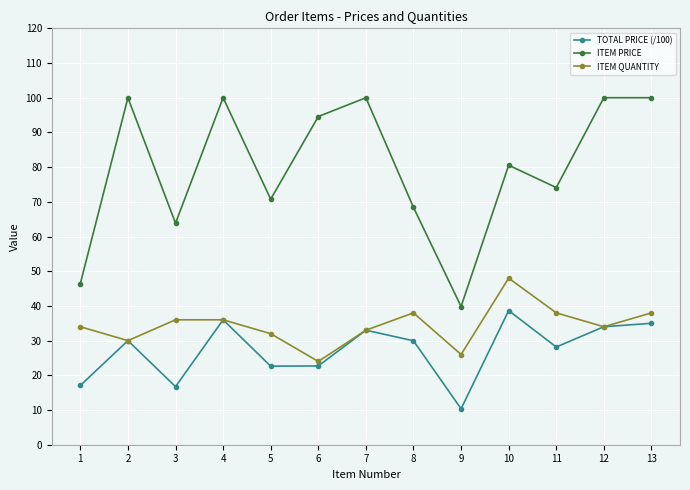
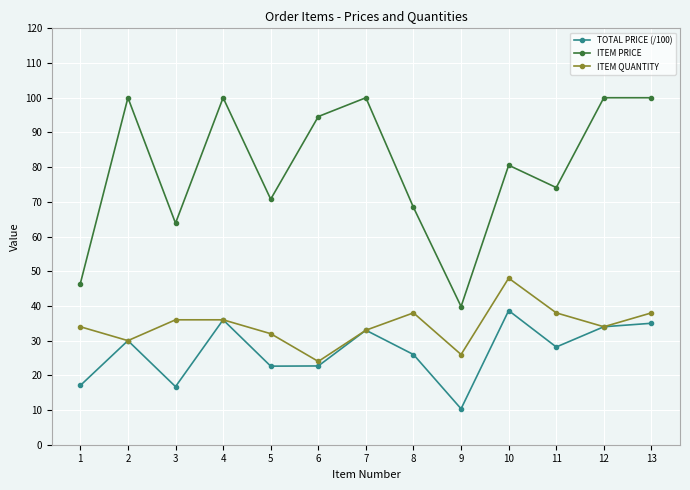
  {
    "TOTAL PRICE (/100)": {
      "1": 17,
      "3": 17,
      "5": 23,
      "6": 23,
-     "8": 30,
+     "8": 26,
      "9": 10,
      "10": 39,
      "11": 28,
      "13": 35
    },
    "ITEM PRICE": {
      "1": 46,
      "2": 100,
      "3": 64,
      "4": 100,
      "5": 71,
      "6": 95,
      "7": 100,
      "8": 68,
      "9": 40,
      "10": 81,
      "11": 74,
      "12": 100,
      "13": 100
    },
    "ITEM QUANTITY": {
      "1": 34,
      "3": 36,
      "5": 32,
      "6": 24,
      "8": 38,
      "9": 26,
      "10": 48,
      "11": 38,
      "13": 38
    }
  }
